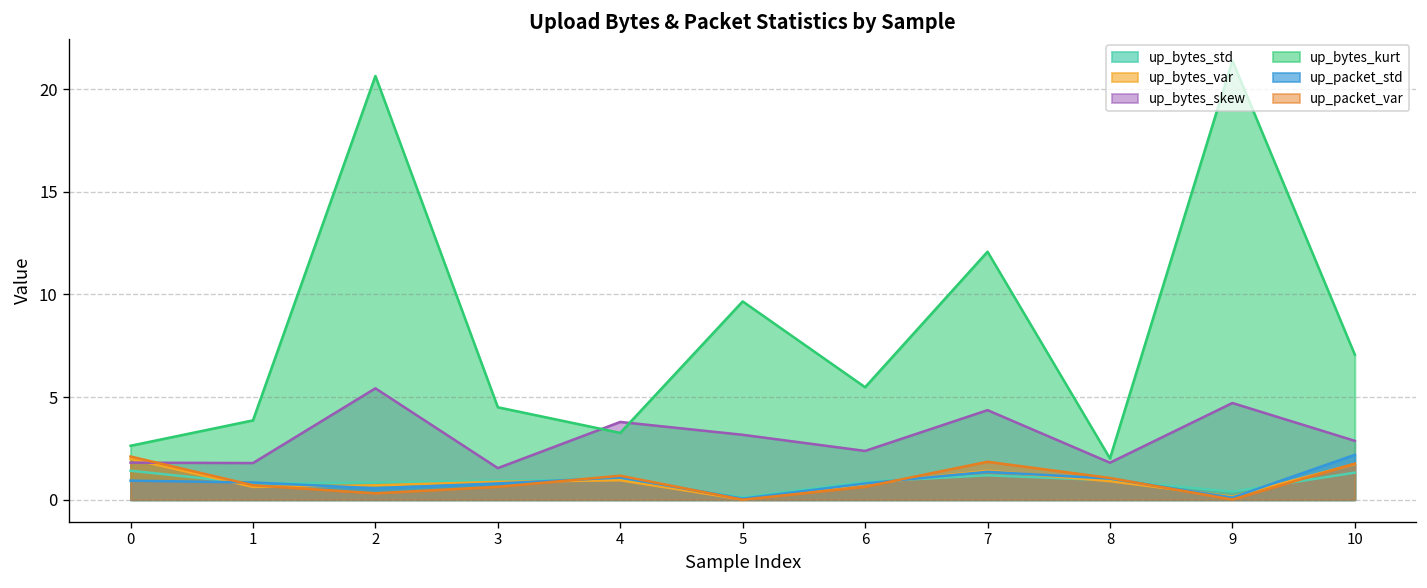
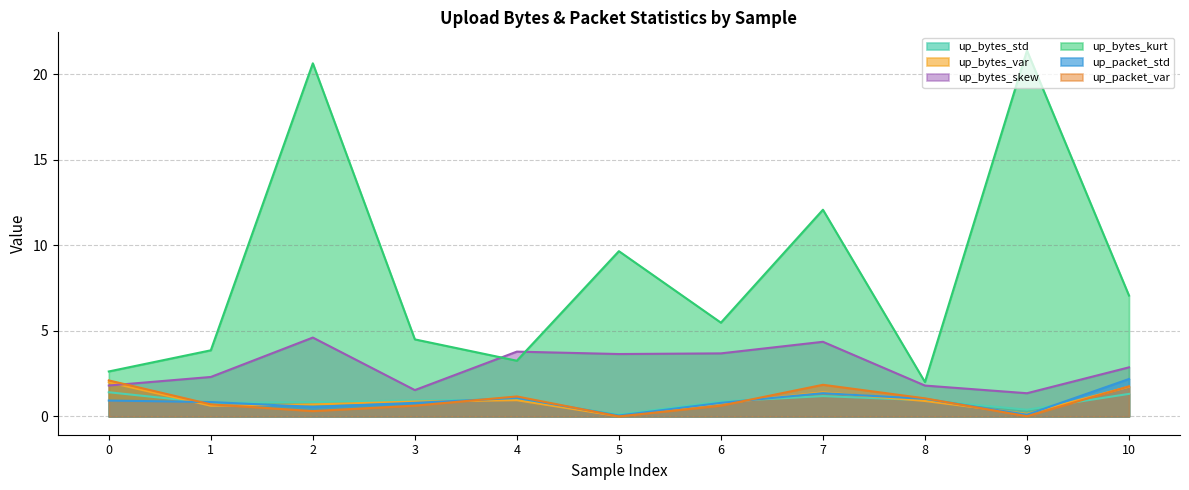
  {
    "up_bytes_skew": {
      "0": 1.8,
-     "1": 1.8,
-     "2": 5.4,
+     "1": 2.3,
+     "2": 4.6,
      "3": 1.5,
      "4": 3.8,
-     "5": 3.2,
-     "6": 2.4,
+     "5": 3.6,
+     "6": 3.7,
      "7": 4.4,
      "8": 1.8,
-     "9": 4.7,
+     "9": 1.4,
      "10": 2.9
    },
    "up_packet_std": {
      "0": 0.9,
      "10": 2.2
    }
  }
